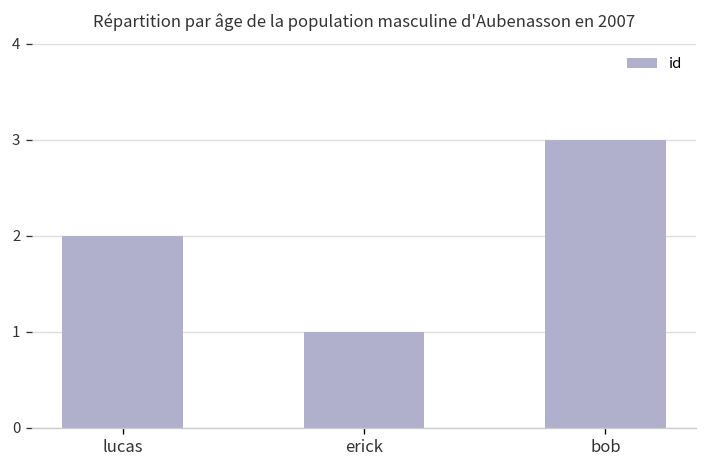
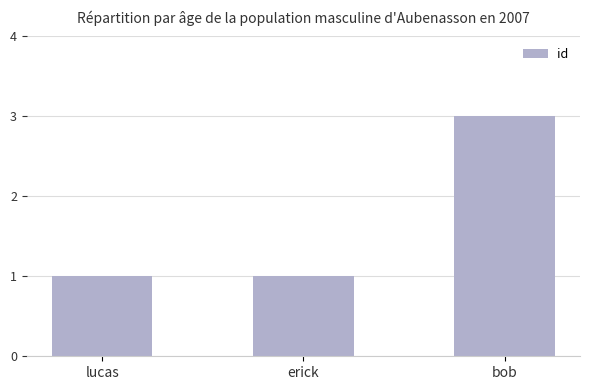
  {
-   "lucas": 2,
+   "lucas": 1,
    "erick": 1,
    "bob": 3
  }
